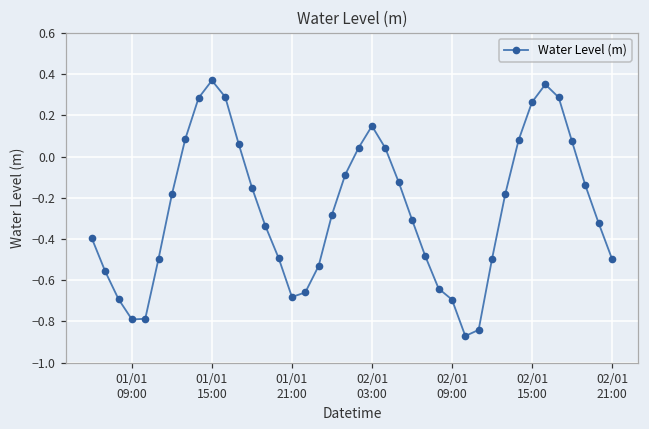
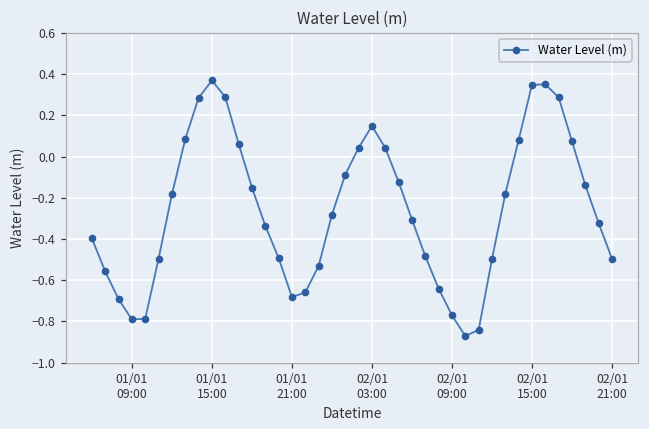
  {
    "01/01 09:00": -0.79,
    "01/01 15:00": 0.37,
    "01/01 21:00": -0.68,
    "02/01 03:00": 0.15,
-   "02/01 09:00": -0.69,
-   "02/01 15:00": 0.26,
+   "02/01 09:00": -0.77,
+   "02/01 15:00": 0.35,
    "02/01 21:00": -0.50
  }
